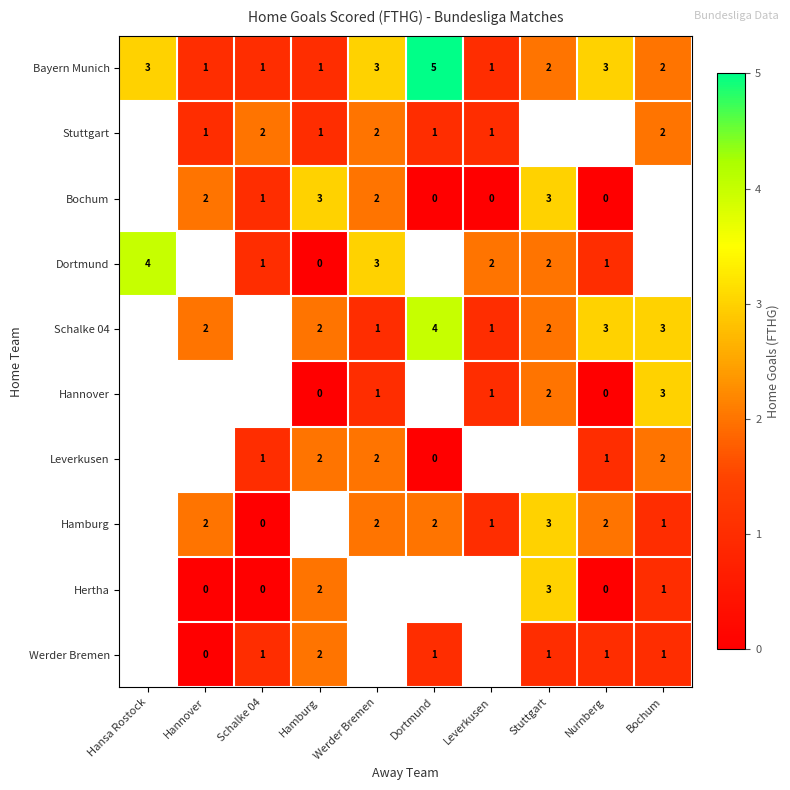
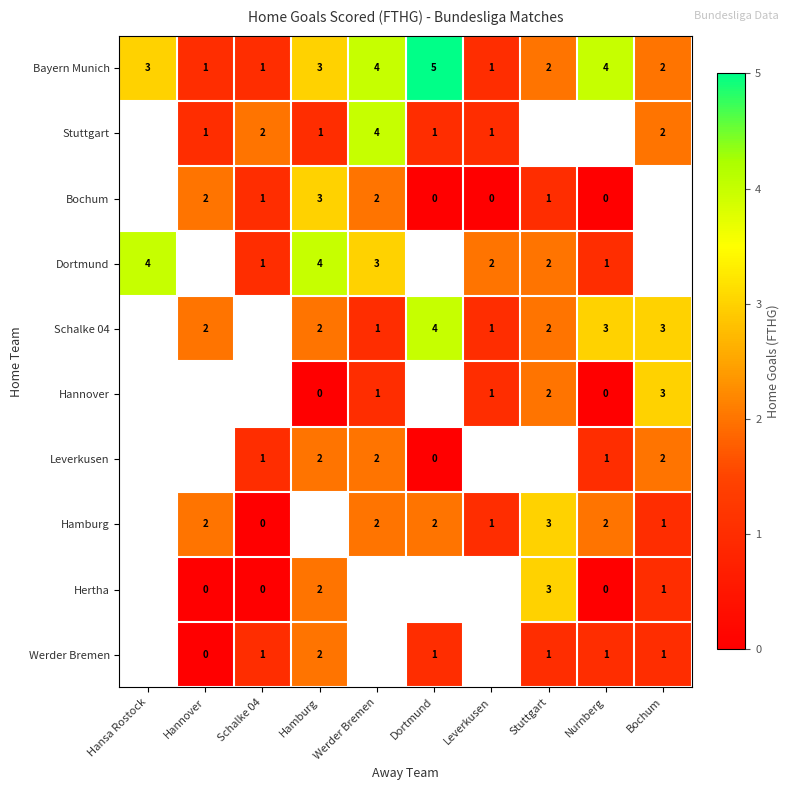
  {
    "Bayern Munich": {
      "Hansa Rostock": 3,
      "Hannover": 1,
      "Schalke 04": 1,
-     "Hamburg": 1,
-     "Werder Bremen": 3,
+     "Hamburg": 3,
+     "Werder Bremen": 4,
      "Dortmund": 5,
      "Leverkusen": 1,
      "Stuttgart": 2,
-     "Nurnberg": 3,
+     "Nurnberg": 4,
      "Bochum": 2
    },
    "Stuttgart": {
      "Hannover": 1,
      "Schalke 04": 2,
      "Hamburg": 1,
-     "Werder Bremen": 2,
+     "Werder Bremen": 4,
      "Dortmund": 1,
      "Leverkusen": 1,
      "Bochum": 2
    },
    "Bochum": {
      "Hannover": 2,
      "Schalke 04": 1,
      "Hamburg": 3,
      "Werder Bremen": 2,
      "Dortmund": 0,
      "Leverkusen": 0,
-     "Stuttgart": 3,
+     "Stuttgart": 1,
      "Nurnberg": 0
    },
    "Dortmund": {
      "Hansa Rostock": 4,
      "Schalke 04": 1,
-     "Hamburg": 0,
+     "Hamburg": 4,
      "Werder Bremen": 3,
      "Leverkusen": 2,
      "Stuttgart": 2,
      "Nurnberg": 1
    },
    "Schalke 04": {
      "Hannover": 2,
      "Hamburg": 2,
      "Werder Bremen": 1,
      "Dortmund": 4,
      "Leverkusen": 1,
      "Stuttgart": 2,
      "Nurnberg": 3,
      "Bochum": 3
    },
    "Hannover": {
      "Hamburg": 0,
      "Werder Bremen": 1,
      "Leverkusen": 1,
      "Stuttgart": 2,
      "Nurnberg": 0,
      "Bochum": 3
    },
    "Leverkusen": {
      "Schalke 04": 1,
      "Hamburg": 2,
      "Werder Bremen": 2,
      "Dortmund": 0,
      "Nurnberg": 1,
      "Bochum": 2
    },
    "Hamburg": {
      "Hannover": 2,
      "Schalke 04": 0,
      "Werder Bremen": 2,
      "Dortmund": 2,
      "Leverkusen": 1,
      "Stuttgart": 3,
      "Nurnberg": 2,
      "Bochum": 1
    },
    "Hertha": {
      "Hannover": 0,
      "Schalke 04": 0,
      "Hamburg": 2,
      "Stuttgart": 3,
      "Nurnberg": 0,
      "Bochum": 1
    },
    "Werder Bremen": {
      "Hannover": 0,
      "Schalke 04": 1,
      "Hamburg": 2,
      "Dortmund": 1,
      "Stuttgart": 1,
      "Nurnberg": 1,
      "Bochum": 1
    }
  }
